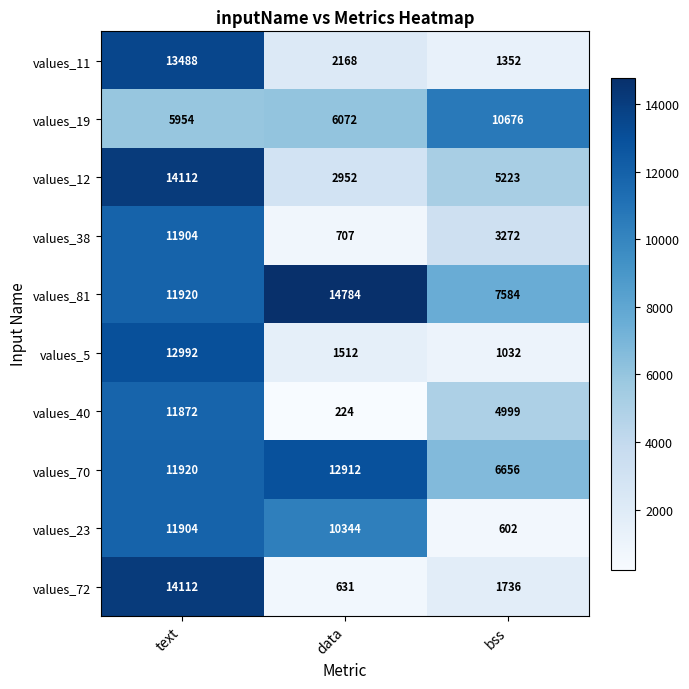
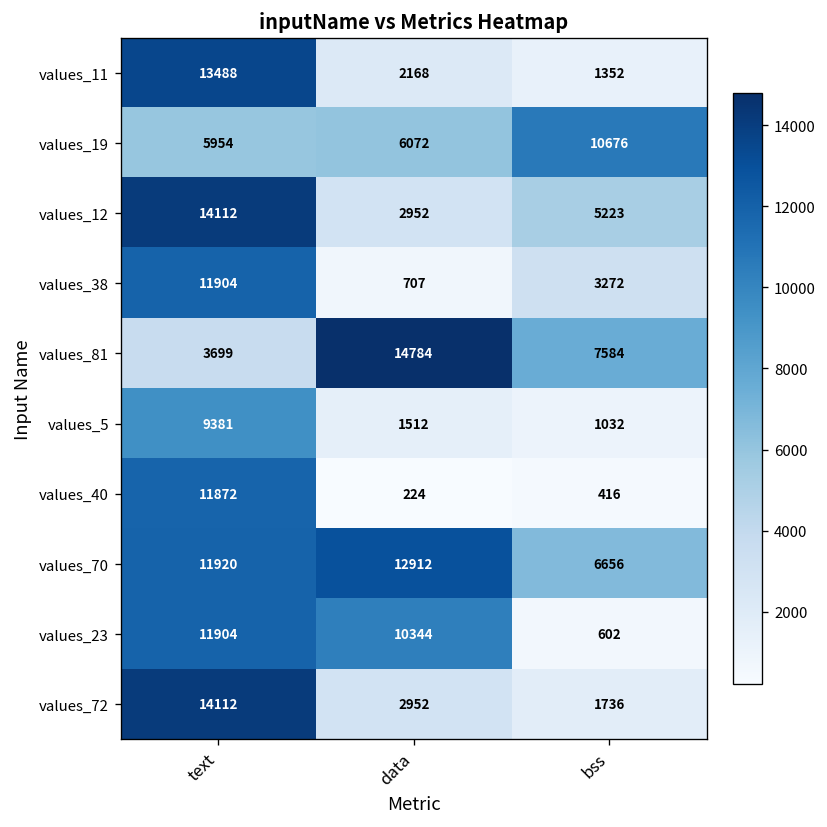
  {
    "values_11": {
      "text": 13488,
      "data": 2168,
      "bss": 1352
    },
    "values_19": {
      "text": 5954,
      "data": 6072,
      "bss": 10676
    },
    "values_12": {
      "text": 14112,
      "data": 2952,
      "bss": 5223
    },
    "values_38": {
      "text": 11904,
      "data": 707,
      "bss": 3272
    },
    "values_81": {
-     "text": 11920,
+     "text": 3699,
      "data": 14784,
      "bss": 7584
    },
    "values_5": {
-     "text": 12992,
+     "text": 9381,
      "data": 1512,
      "bss": 1032
    },
    "values_40": {
      "text": 11872,
      "data": 224,
-     "bss": 4999
+     "bss": 416
    },
    "values_70": {
      "text": 11920,
      "data": 12912,
      "bss": 6656
    },
    "values_23": {
      "text": 11904,
      "data": 10344,
      "bss": 602
    },
    "values_72": {
      "text": 14112,
-     "data": 631,
+     "data": 2952,
      "bss": 1736
    }
  }
